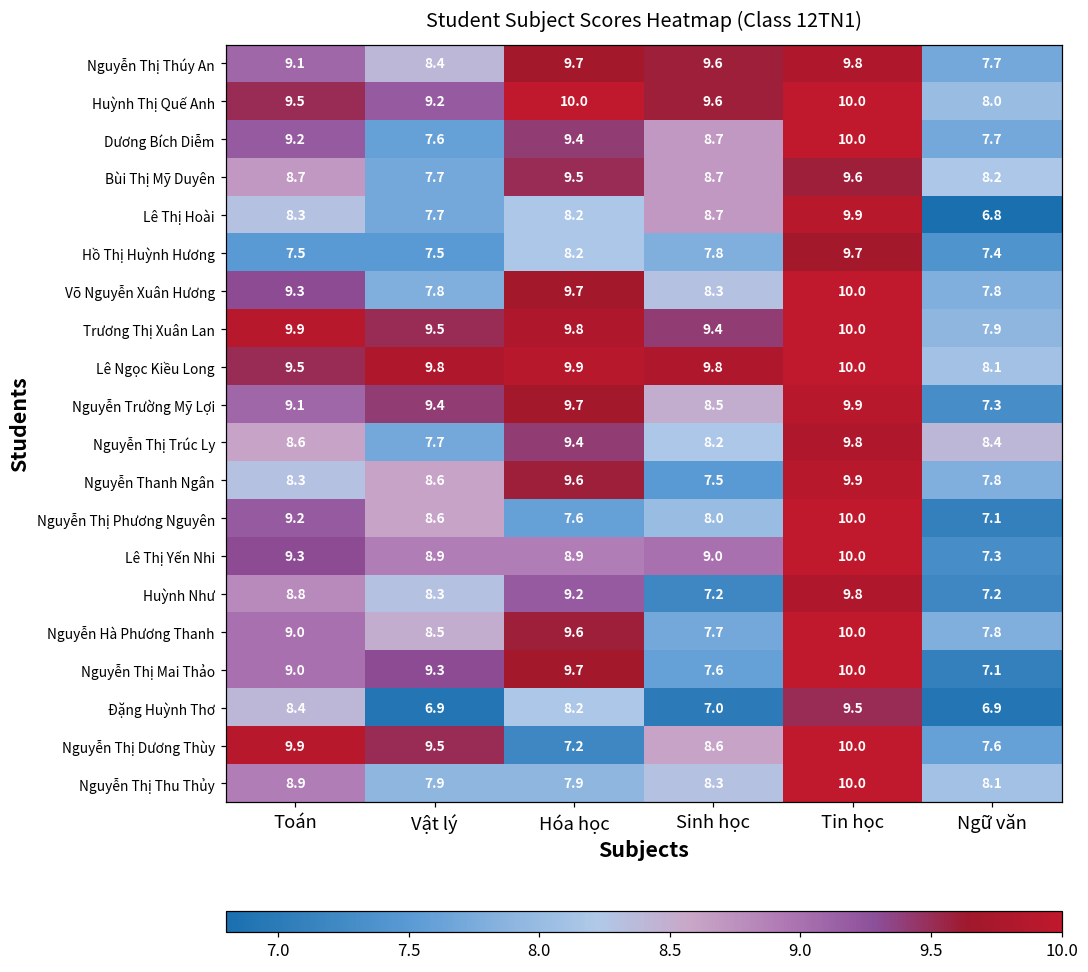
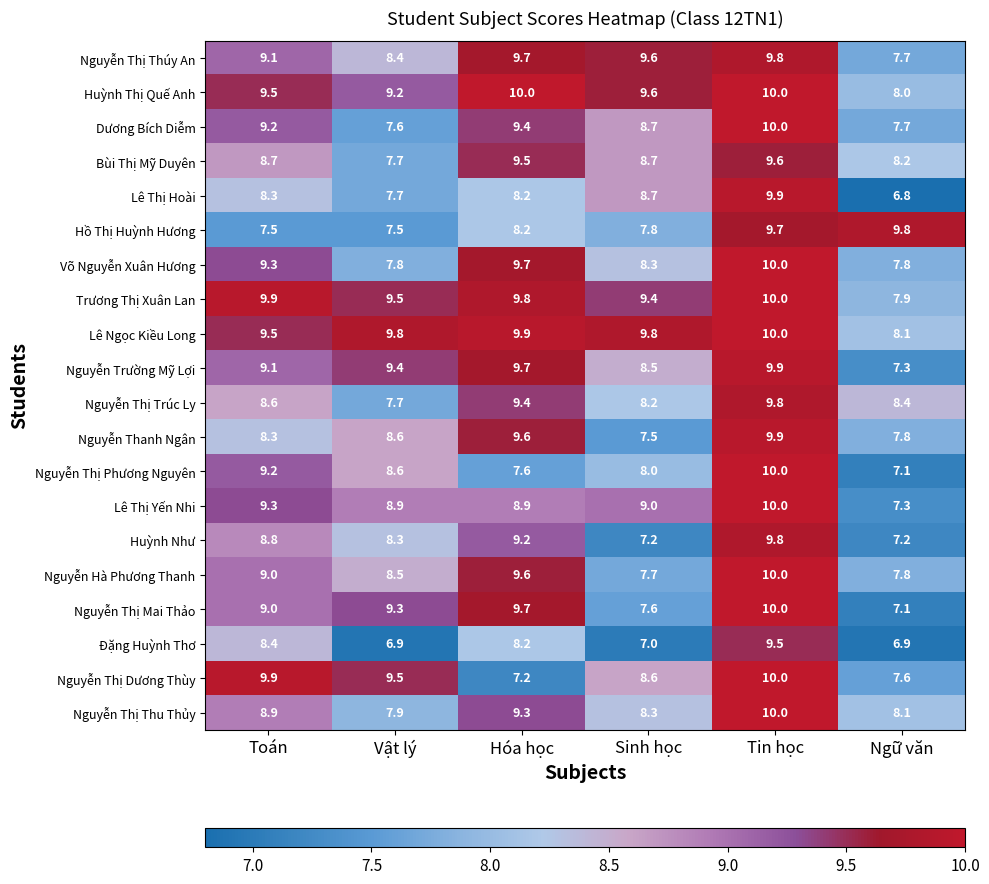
  {
    "Nguyễn Thị Thúy An": {
      "Toán": 9.1,
      "Vật lý": 8.4,
      "Hóa học": 9.7,
      "Sinh học": 9.6,
      "Tin học": 9.8,
      "Ngữ văn": 7.7
    },
    "Huỳnh Thị Quế Anh": {
      "Toán": 9.5,
      "Vật lý": 9.2,
      "Hóa học": 10.0,
      "Sinh học": 9.6,
      "Tin học": 10.0,
      "Ngữ văn": 8.0
    },
    "Dương Bích Diễm": {
      "Toán": 9.2,
      "Vật lý": 7.6,
      "Hóa học": 9.4,
      "Sinh học": 8.7,
      "Tin học": 10.0,
      "Ngữ văn": 7.7
    },
    "Bùi Thị Mỹ Duyên": {
      "Toán": 8.7,
      "Vật lý": 7.7,
      "Hóa học": 9.5,
      "Sinh học": 8.7,
      "Tin học": 9.6,
      "Ngữ văn": 8.2
    },
    "Lê Thị Hoài": {
      "Toán": 8.3,
      "Vật lý": 7.7,
      "Hóa học": 8.2,
      "Sinh học": 8.7,
      "Tin học": 9.9,
      "Ngữ văn": 6.8
    },
    "Hồ Thị Huỳnh Hương": {
      "Toán": 7.5,
      "Vật lý": 7.5,
      "Hóa học": 8.2,
      "Sinh học": 7.8,
      "Tin học": 9.7,
-     "Ngữ văn": 7.4
+     "Ngữ văn": 9.8
    },
    "Võ Nguyễn Xuân Hương": {
      "Toán": 9.3,
      "Vật lý": 7.8,
      "Hóa học": 9.7,
      "Sinh học": 8.3,
      "Tin học": 10.0,
      "Ngữ văn": 7.8
    },
    "Trương Thị Xuân Lan": {
      "Toán": 9.9,
      "Vật lý": 9.5,
      "Hóa học": 9.8,
      "Sinh học": 9.4,
      "Tin học": 10.0,
      "Ngữ văn": 7.9
    },
    "Lê Ngọc Kiều Long": {
      "Toán": 9.5,
      "Vật lý": 9.8,
      "Hóa học": 9.9,
      "Sinh học": 9.8,
      "Tin học": 10.0,
      "Ngữ văn": 8.1
    },
    "Nguyễn Trường Mỹ Lợi": {
      "Toán": 9.1,
      "Vật lý": 9.4,
      "Hóa học": 9.7,
      "Sinh học": 8.5,
      "Tin học": 9.9,
      "Ngữ văn": 7.3
    },
    "Nguyễn Thị Trúc Ly": {
      "Toán": 8.6,
      "Vật lý": 7.7,
      "Hóa học": 9.4,
      "Sinh học": 8.2,
      "Tin học": 9.8,
      "Ngữ văn": 8.4
    },
    "Nguyễn Thanh Ngân": {
      "Toán": 8.3,
      "Vật lý": 8.6,
      "Hóa học": 9.6,
      "Sinh học": 7.5,
      "Tin học": 9.9,
      "Ngữ văn": 7.8
    },
    "Nguyễn Thị Phương Nguyên": {
      "Toán": 9.2,
      "Vật lý": 8.6,
      "Hóa học": 7.6,
      "Sinh học": 8.0,
      "Tin học": 10.0,
      "Ngữ văn": 7.1
    },
    "Lê Thị Yến Nhi": {
      "Toán": 9.3,
      "Vật lý": 8.9,
      "Hóa học": 8.9,
      "Sinh học": 9.0,
      "Tin học": 10.0,
      "Ngữ văn": 7.3
    },
    "Huỳnh Như": {
      "Toán": 8.8,
      "Vật lý": 8.3,
      "Hóa học": 9.2,
      "Sinh học": 7.2,
      "Tin học": 9.8,
      "Ngữ văn": 7.2
    },
    "Nguyễn Hà Phương Thanh": {
      "Toán": 9.0,
      "Vật lý": 8.5,
      "Hóa học": 9.6,
      "Sinh học": 7.7,
      "Tin học": 10.0,
      "Ngữ văn": 7.8
    },
    "Nguyễn Thị Mai Thảo": {
      "Toán": 9.0,
      "Vật lý": 9.3,
      "Hóa học": 9.7,
      "Sinh học": 7.6,
      "Tin học": 10.0,
      "Ngữ văn": 7.1
    },
    "Đặng Huỳnh Thơ": {
      "Toán": 8.4,
      "Vật lý": 6.9,
      "Hóa học": 8.2,
      "Sinh học": 7.0,
      "Tin học": 9.5,
      "Ngữ văn": 6.9
    },
    "Nguyễn Thị Dương Thùy": {
      "Toán": 9.9,
      "Vật lý": 9.5,
      "Hóa học": 7.2,
      "Sinh học": 8.6,
      "Tin học": 10.0,
      "Ngữ văn": 7.6
    },
    "Nguyễn Thị Thu Thủy": {
      "Toán": 8.9,
      "Vật lý": 7.9,
-     "Hóa học": 7.9,
+     "Hóa học": 9.3,
      "Sinh học": 8.3,
      "Tin học": 10.0,
      "Ngữ văn": 8.1
    }
  }
